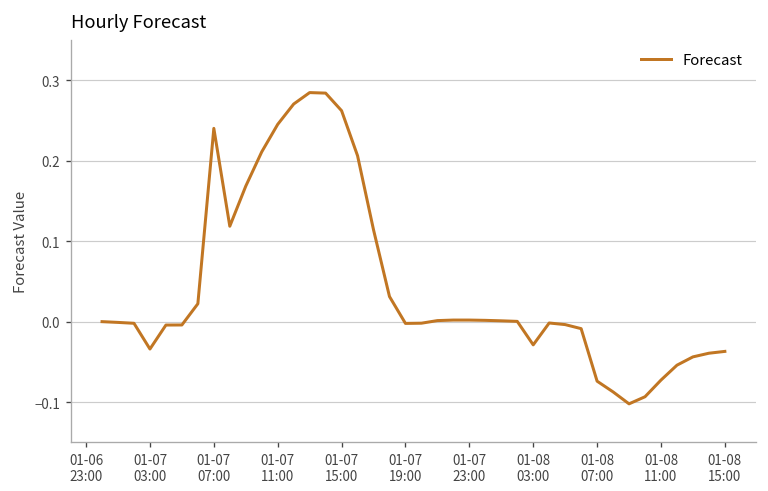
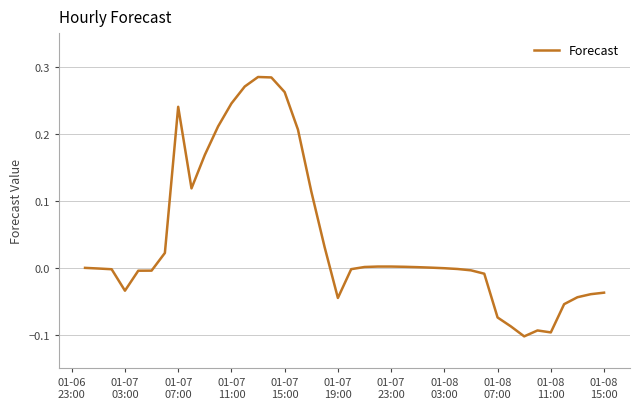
  {
    "01-07 03:00": -0.03,
    "01-07 07:00": 0.24,
    "01-07 11:00": 0.25,
    "01-07 15:00": 0.26,
-   "01-07 19:00": 0.00,
+   "01-07 19:00": -0.04,
    "01-07 23:00": 0.00,
-   "01-08 03:00": -0.03,
+   "01-08 03:00": 0.00,
    "01-08 07:00": -0.07,
-   "01-08 11:00": -0.07,
+   "01-08 11:00": -0.10,
    "01-08 15:00": -0.04
  }
